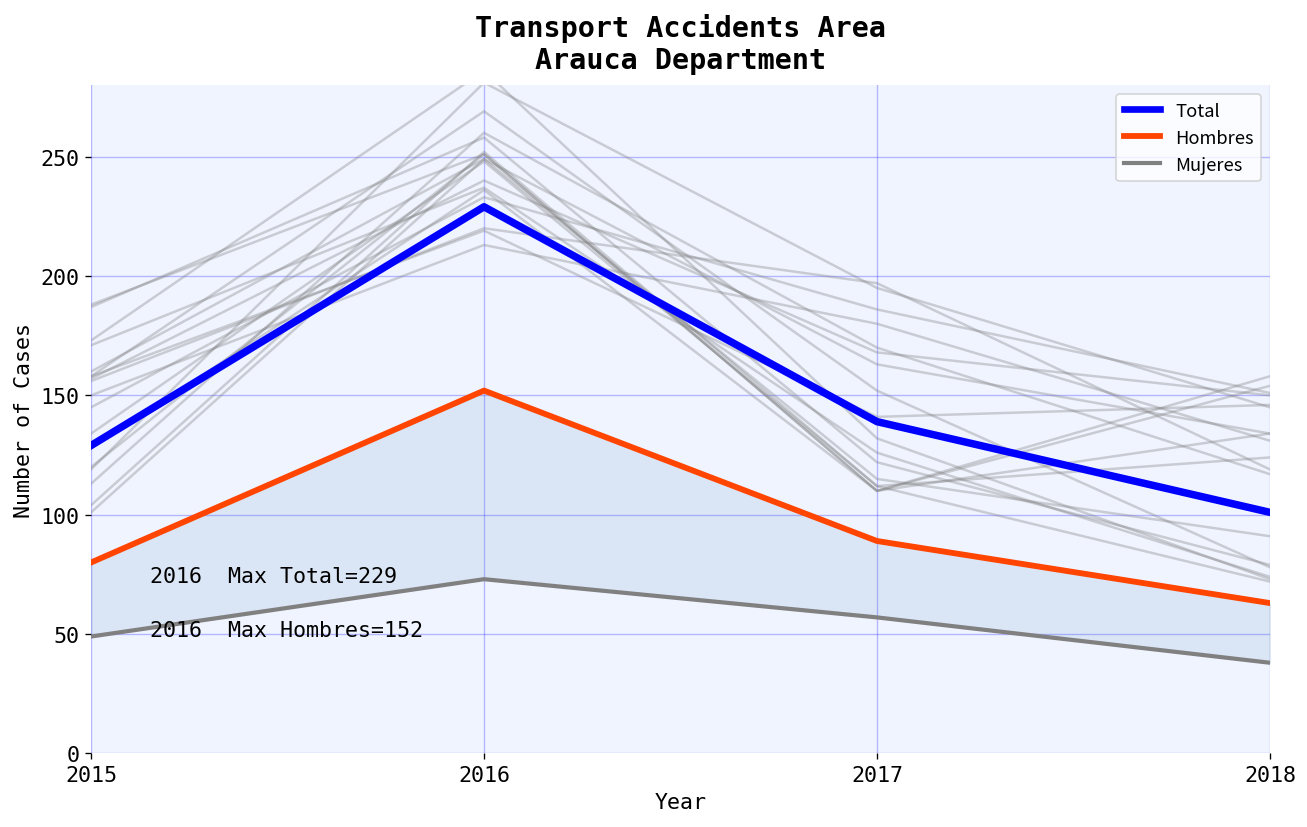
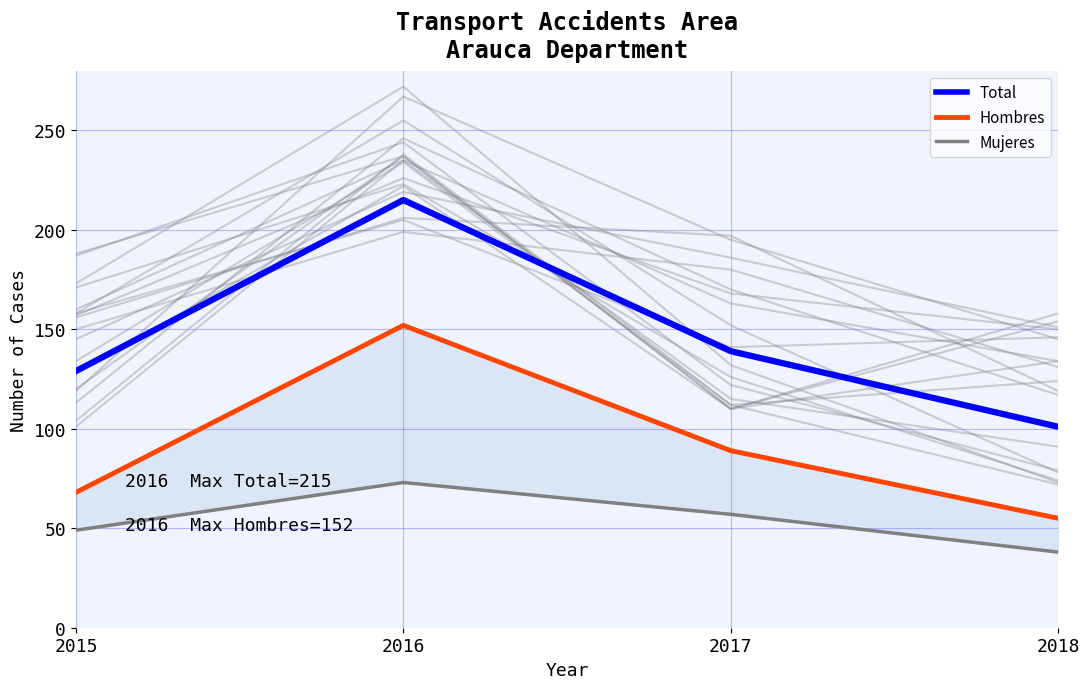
  {
    "Total": {
-     "2016": 229
+     "2016": 215
    },
    "Hombres": {
-     "2015": 80,
+     "2015": 68,
      "2016": 152,
      "2017": 89,
-     "2018": 63
+     "2018": 55
    }
  }
